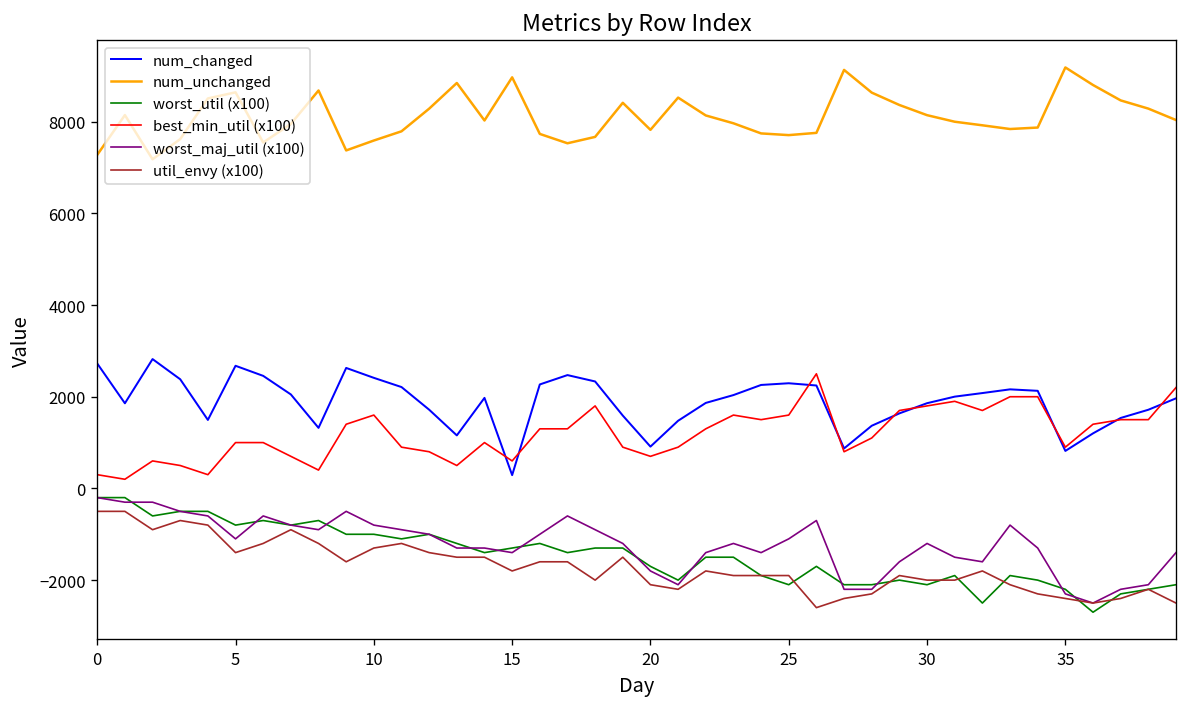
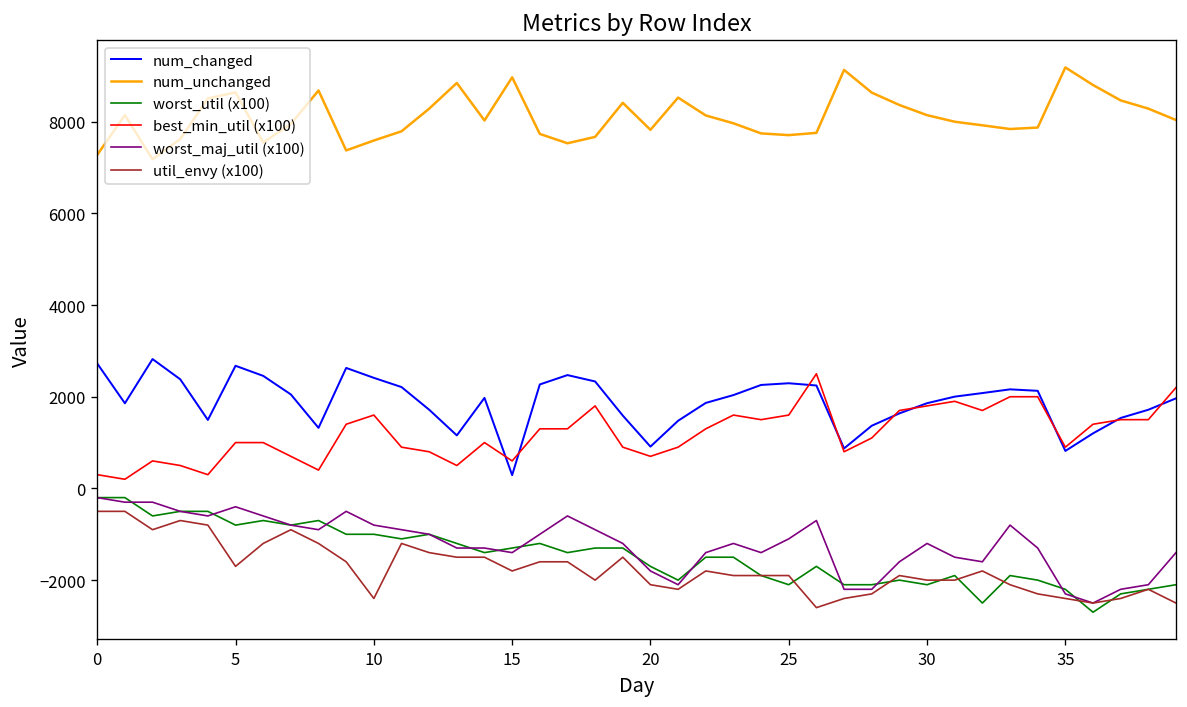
  {
    "num_changed": {
      "0": 2700,
      "5": 2700,
      "10": 2400,
      "15": 300,
      "20": 900,
      "25": 2300,
      "35": 800
    },
    "num_unchanged": {
      "0": 7300,
      "10": 7600,
      "15": 9000,
      "20": 7800,
      "25": 7700,
      "30": 8100,
      "35": 9200
    },
    "worst_util (x100)": {
      "5": -800,
      "10": -1000,
      "15": -1300,
      "20": -1700,
      "25": -2100,
      "30": -2100,
      "35": -2200
    },
    "best_min_util (x100)": {
      "0": 300,
      "5": 1000,
      "10": 1600,
      "15": 600,
      "20": 700,
      "25": 1600,
      "35": 900
    },
    "worst_maj_util (x100)": {
-     "5": -1100,
+     "5": -400,
      "10": -800,
      "15": -1400,
      "20": -1800,
      "25": -1100,
      "30": -1200,
      "35": -2300
    },
    "util_envy (x100)": {
      "0": -500,
-     "5": -1400,
-     "10": -1300,
+     "5": -1700,
+     "10": -2400,
      "15": -1800,
      "20": -2100,
      "25": -1900,
      "30": -2000,
      "35": -2400
    }
  }
